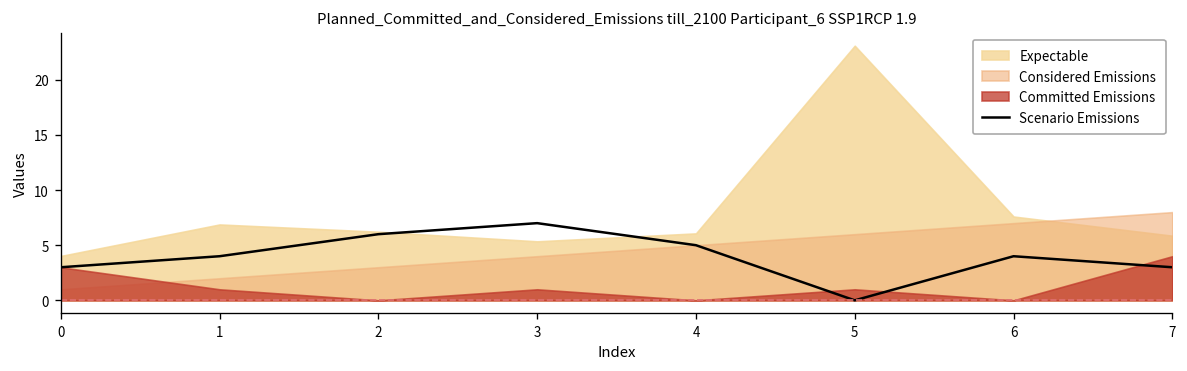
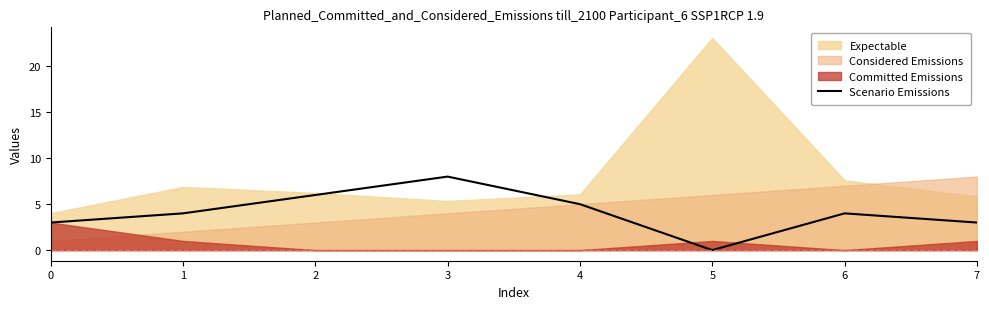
  {
    "Scenario Emissions": {
      "1": 4,
-     "3": 7,
+     "3": 8,
      "5": 0,
      "6": 4,
      "7": 3
    },
    "Committed Emissions": {
      "1": 1,
      "2": 0,
-     "3": 1,
+     "3": 0,
      "4": 0,
      "5": 1,
      "6": 0,
-     "7": 4
+     "7": 1
    }
  }
